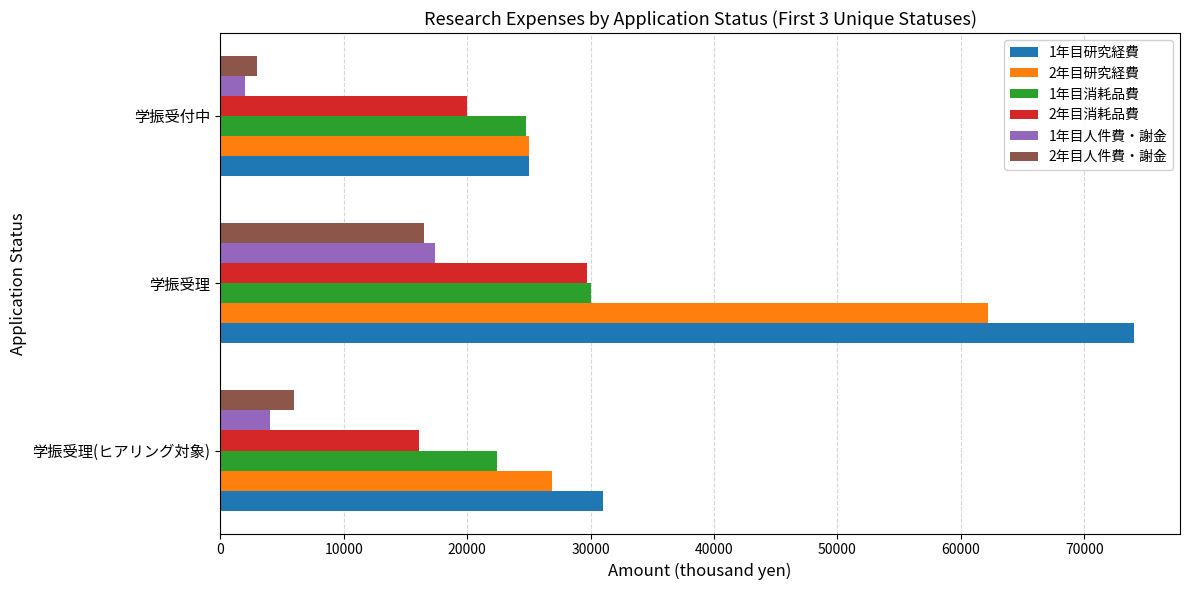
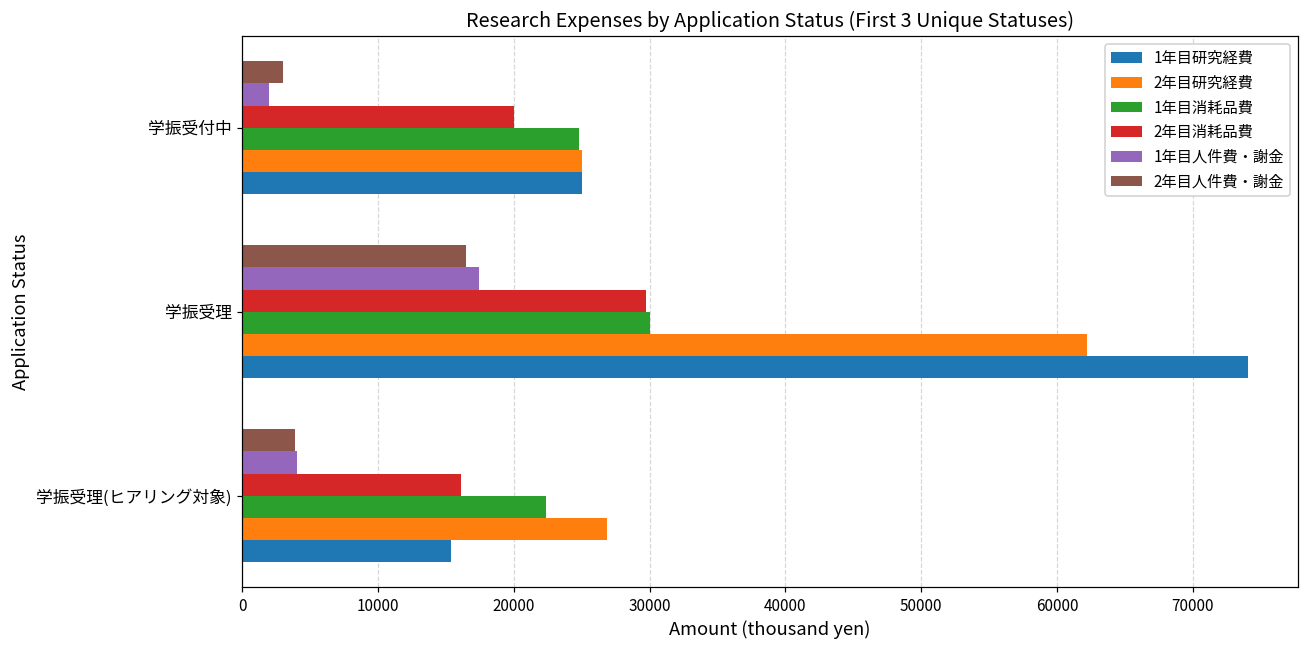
  {
    "1年目研究経費": {
      "学振受付中": 25000,
      "学振受理": 74100,
-     "学振受理(ヒアリング対象)": 31000
+     "学振受理(ヒアリング対象)": 15300
    },
    "2年目研究経費": {
      "学振受付中": 25000,
      "学振受理": 62200,
      "学振受理(ヒアリング対象)": 26900
    },
    "1年目消耗品費": {
      "学振受付中": 24800,
      "学振受理": 30000,
      "学振受理(ヒアリング対象)": 22400
    },
    "2年目消耗品費": {
      "学振受付中": 20000,
      "学振受理": 29700,
      "学振受理(ヒアリング対象)": 16100
    },
    "1年目人件費・謝金": {
      "学振受付中": 2000,
      "学振受理": 17400,
      "学振受理(ヒアリング対象)": 4000
    },
    "2年目人件費・謝金": {
      "学振受付中": 3000,
      "学振受理": 16500,
-     "学振受理(ヒアリング対象)": 6000
+     "学振受理(ヒアリング対象)": 3900
    }
  }
